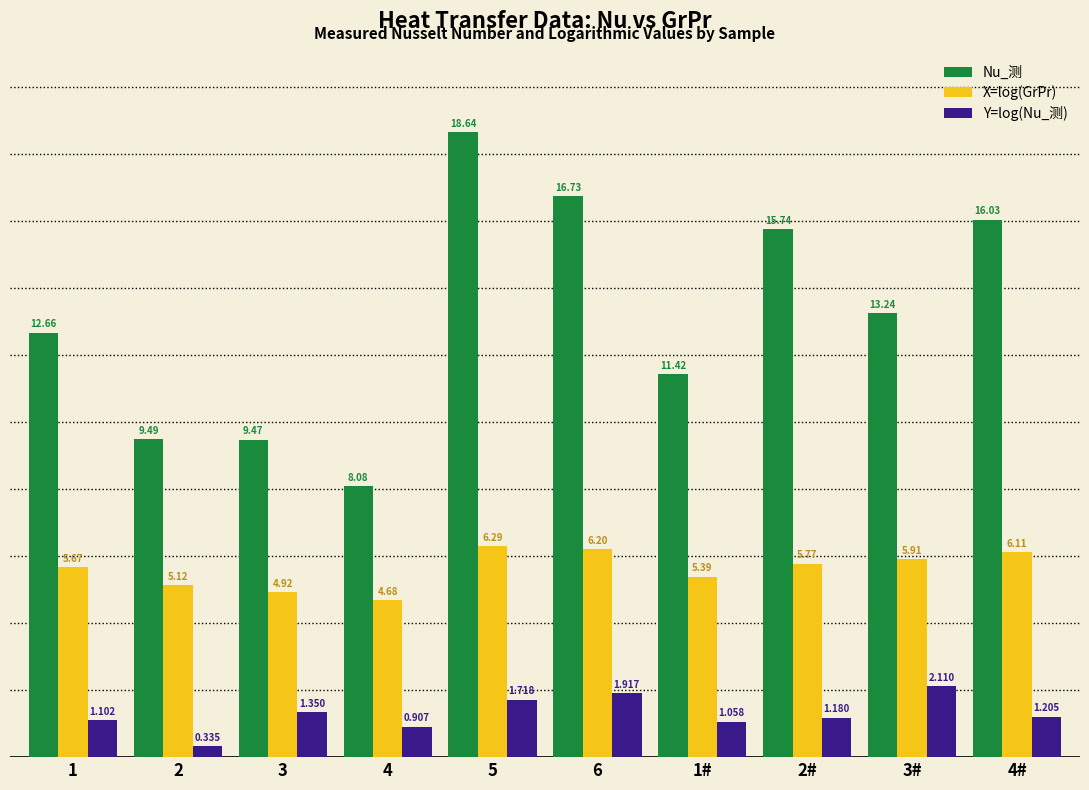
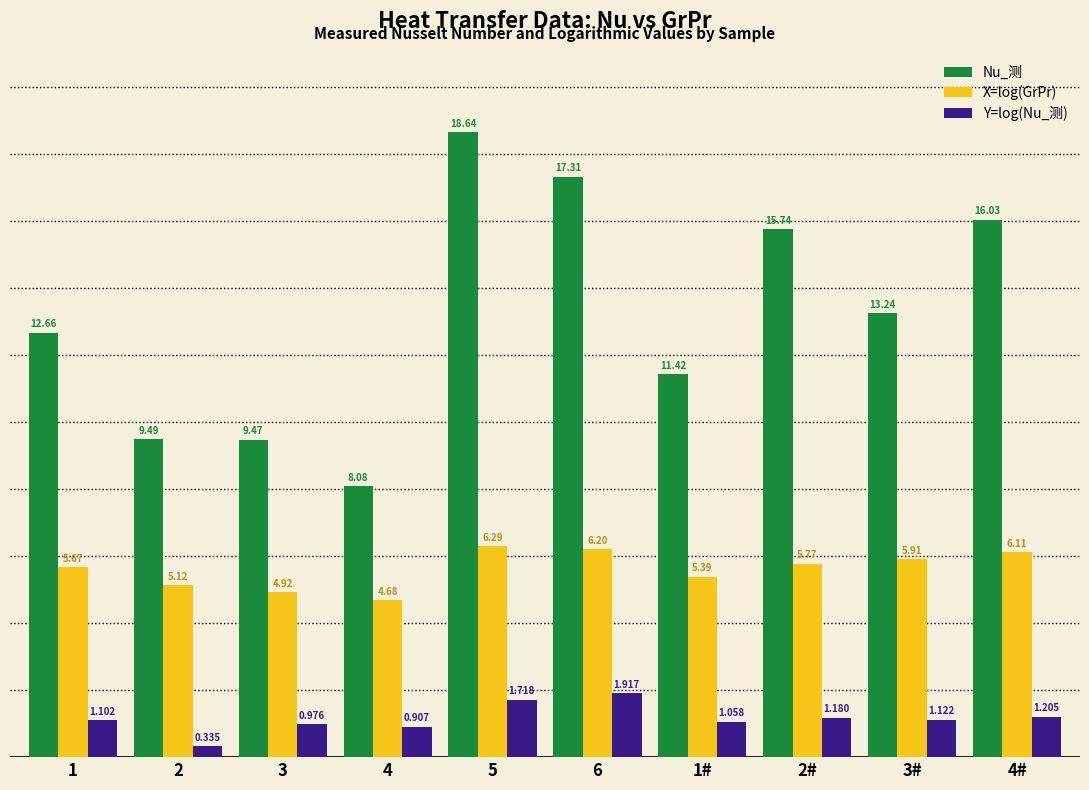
  {
    "Nu_测": {
      "1": 12.66,
      "2": 9.49,
      "3": 9.47,
      "4": 8.08,
      "5": 18.64,
-     "6": 16.73,
+     "6": 17.31,
      "1#": 11.42,
      "2#": 15.74,
      "3#": 13.24,
      "4#": 16.03
    },
    "X=log(GrPr)": {
      "1": 5.67,
      "2": 5.12,
      "3": 4.92,
      "4": 4.68,
      "5": 6.29,
      "6": 6.20,
      "1#": 5.39,
      "2#": 5.77,
      "3#": 5.91,
      "4#": 6.11
    },
    "Y=log(Nu_测)": {
      "1": 1.102,
      "2": 0.335,
-     "3": 1.350,
+     "3": 0.976,
      "4": 0.907,
      "5": 1.718,
      "6": 1.917,
      "1#": 1.058,
      "2#": 1.180,
-     "3#": 2.110,
+     "3#": 1.122,
      "4#": 1.205
    }
  }
